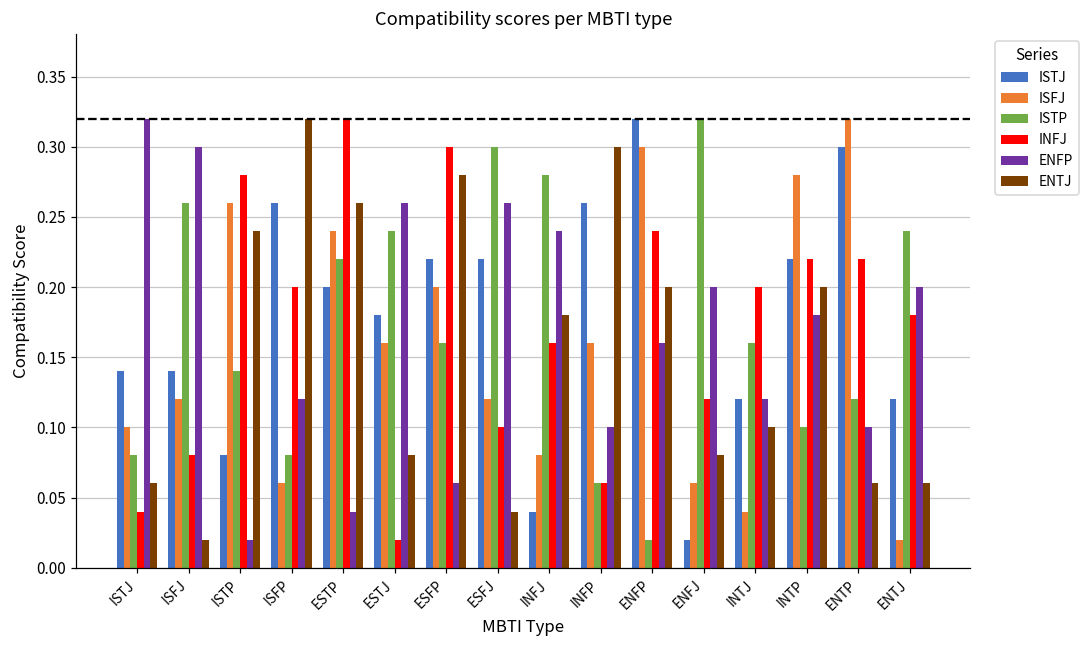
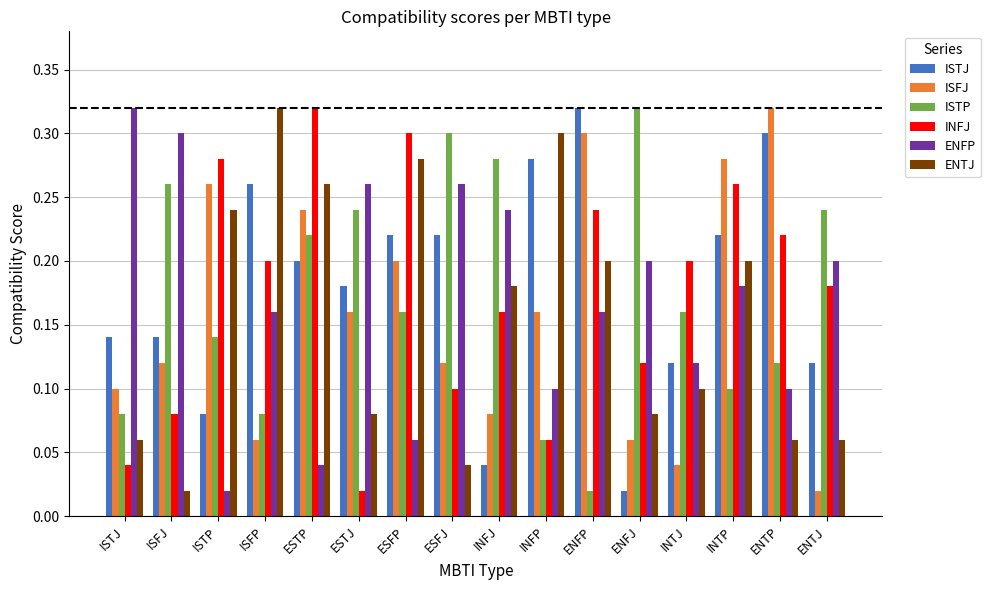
  {
    "ISTJ": {
      "ISTJ": 0.14,
      "ISFJ": 0.14,
      "ISTP": 0.08,
      "ISFP": 0.26,
      "ESTP": 0.20,
      "ESTJ": 0.18,
      "ESFP": 0.22,
      "ESFJ": 0.22,
      "INFJ": 0.04,
-     "INFP": 0.26,
+     "INFP": 0.28,
      "ENFP": 0.32,
      "ENFJ": 0.02,
      "INTJ": 0.12,
      "INTP": 0.22,
      "ENTP": 0.30,
      "ENTJ": 0.12
    },
    "ISFJ": {
      "ISTJ": 0.10,
      "ISFJ": 0.12,
      "ISTP": 0.26,
      "ISFP": 0.06,
      "ESTP": 0.24,
      "ESTJ": 0.16,
      "ESFP": 0.20,
      "ESFJ": 0.12,
      "INFJ": 0.08,
      "INFP": 0.16,
      "ENFP": 0.30,
      "ENFJ": 0.06,
      "INTJ": 0.04,
      "INTP": 0.28,
      "ENTP": 0.32,
      "ENTJ": 0.02
    },
    "ISTP": {
      "ISTJ": 0.08,
      "ISFJ": 0.26,
      "ISTP": 0.14,
      "ISFP": 0.08,
      "ESTP": 0.22,
      "ESTJ": 0.24,
      "ESFP": 0.16,
      "ESFJ": 0.30,
      "INFJ": 0.28,
      "INFP": 0.06,
      "ENFP": 0.02,
      "ENFJ": 0.32,
      "INTJ": 0.16,
      "INTP": 0.10,
      "ENTP": 0.12,
      "ENTJ": 0.24
    },
    "INFJ": {
      "ISTJ": 0.04,
      "ISFJ": 0.08,
      "ISTP": 0.28,
      "ISFP": 0.20,
      "ESTP": 0.32,
      "ESTJ": 0.02,
      "ESFP": 0.30,
      "ESFJ": 0.10,
      "INFJ": 0.16,
      "INFP": 0.06,
      "ENFP": 0.24,
      "ENFJ": 0.12,
      "INTJ": 0.20,
-     "INTP": 0.22,
+     "INTP": 0.26,
      "ENTP": 0.22,
      "ENTJ": 0.18
    },
    "ENFP": {
      "ISTJ": 0.32,
      "ISFJ": 0.30,
      "ISTP": 0.02,
-     "ISFP": 0.12,
+     "ISFP": 0.16,
      "ESTP": 0.04,
      "ESTJ": 0.26,
      "ESFP": 0.06,
      "ESFJ": 0.26,
      "INFJ": 0.24,
      "INFP": 0.10,
      "ENFP": 0.16,
      "ENFJ": 0.20,
      "INTJ": 0.12,
      "INTP": 0.18,
      "ENTP": 0.10,
      "ENTJ": 0.20
    },
    "ENTJ": {
      "ISTJ": 0.06,
      "ISFJ": 0.02,
      "ISTP": 0.24,
      "ISFP": 0.32,
      "ESTP": 0.26,
      "ESTJ": 0.08,
      "ESFP": 0.28,
      "ESFJ": 0.04,
      "INFJ": 0.18,
      "INFP": 0.30,
      "ENFP": 0.20,
      "ENFJ": 0.08,
      "INTJ": 0.10,
      "INTP": 0.20,
      "ENTP": 0.06,
      "ENTJ": 0.06
    }
  }
